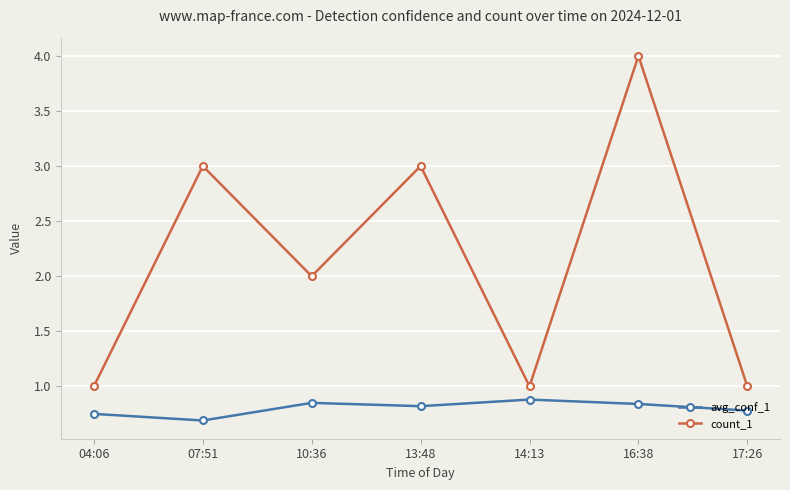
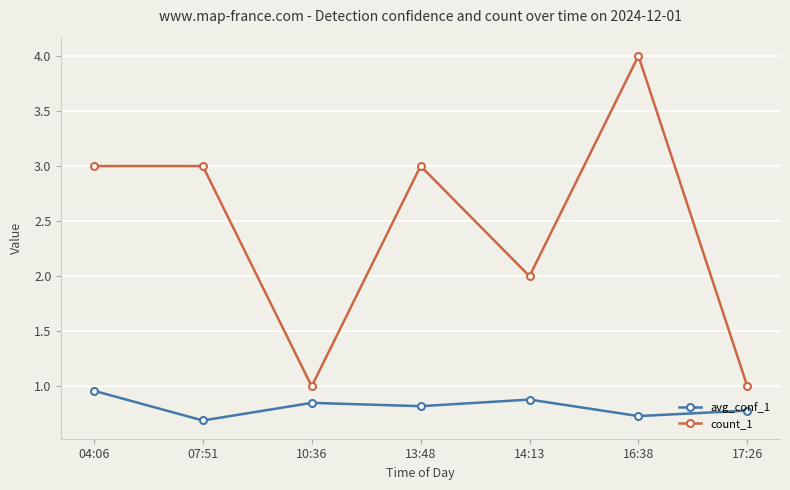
  {
    "avg_conf_1": {
-     "04:06": 0.75,
+     "04:06": 0.96,
      "07:51": 0.69,
      "10:36": 0.85,
      "13:48": 0.82,
      "14:13": 0.88,
-     "16:38": 0.84,
+     "16:38": 0.73,
      "17:26": 0.78
    },
    "count_1": {
-     "04:06": 1,
+     "04:06": 3,
      "07:51": 3,
-     "10:36": 2,
+     "10:36": 1,
      "13:48": 3,
-     "14:13": 1,
+     "14:13": 2,
      "16:38": 4,
      "17:26": 1
    }
  }
